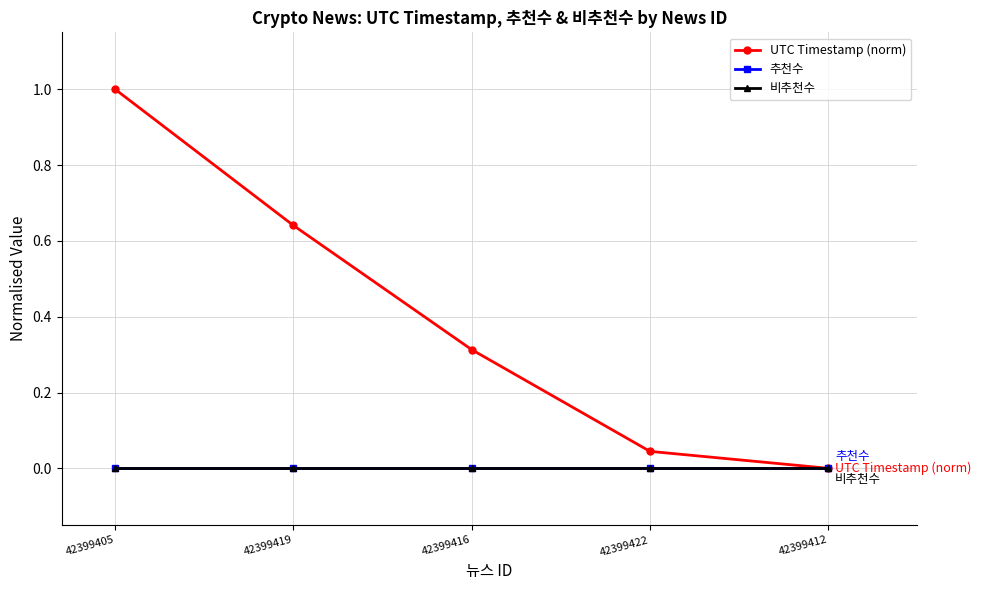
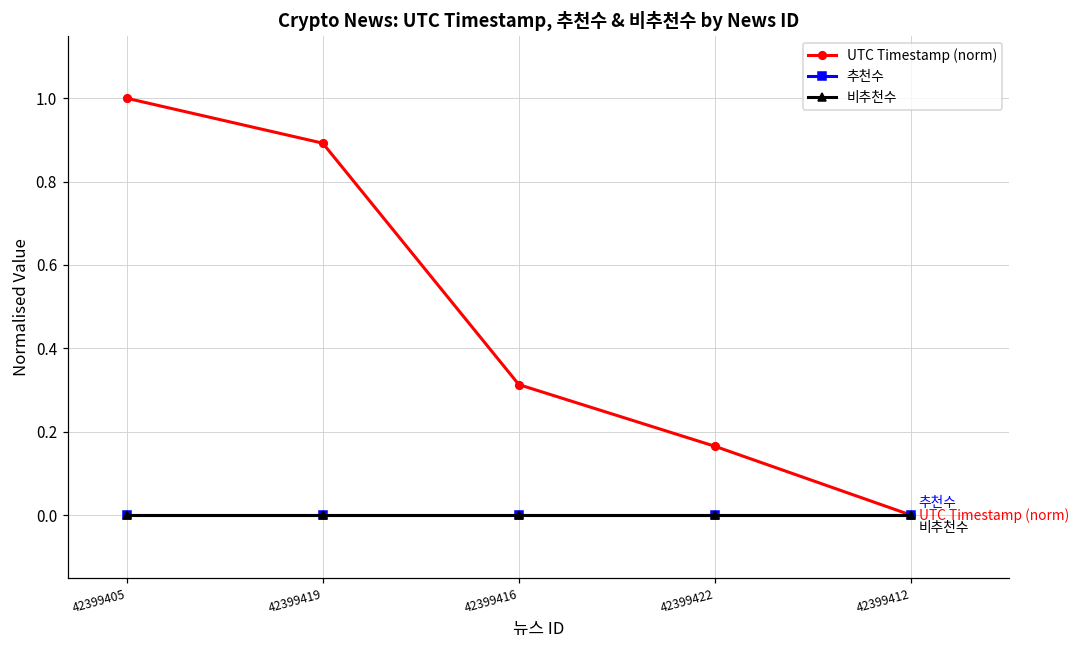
  {
    "UTC Timestamp (norm)": {
      "42399405": 1.00,
-     "42399419": 0.64,
+     "42399419": 0.89,
      "42399416": 0.31,
-     "42399422": 0.04
+     "42399422": 0.17
    },
    "비추천수": {
      "42399405": 0.00,
      "42399419": 0.00,
      "42399416": 0.00,
      "42399422": 0.00
    }
  }
